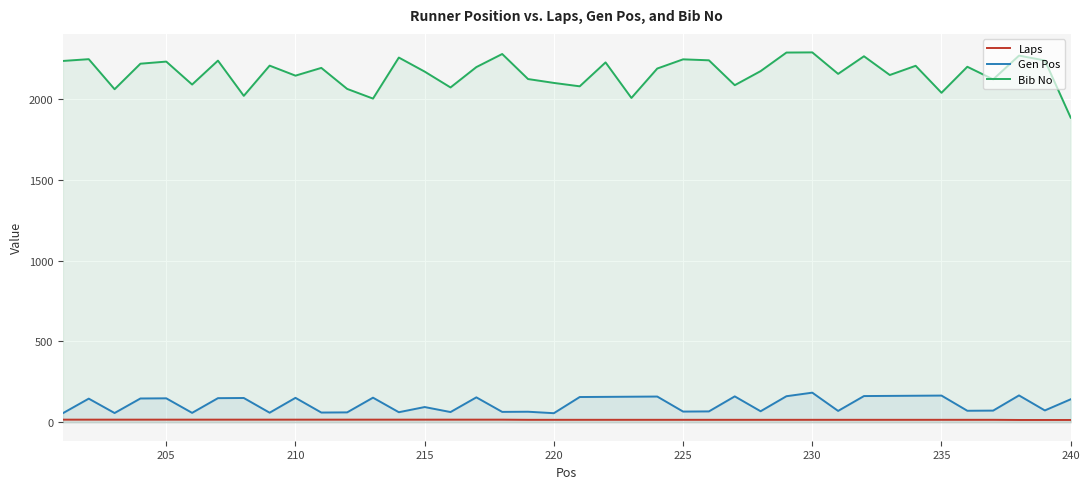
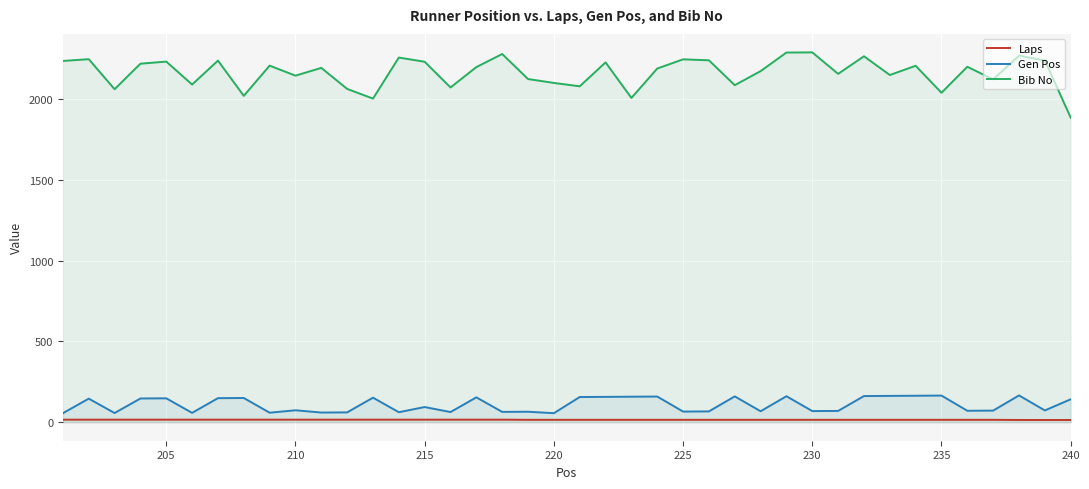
  {
    "Laps": {
      "205": 20,
      "210": 20,
      "215": 20,
      "220": 20,
      "225": 20,
      "230": 20,
      "235": 20,
      "240": 10
    },
    "Gen Pos": {
      "205": 150,
-     "210": 150,
+     "210": 70,
      "215": 90,
      "220": 60,
      "225": 70,
-     "230": 180,
+     "230": 70,
      "235": 170,
      "240": 140
    },
    "Bib No": {
      "205": 2230,
      "210": 2150,
-     "215": 2170,
+     "215": 2230,
      "220": 2100,
      "225": 2250,
      "230": 2290,
      "235": 2040,
      "240": 1890
    }
  }
